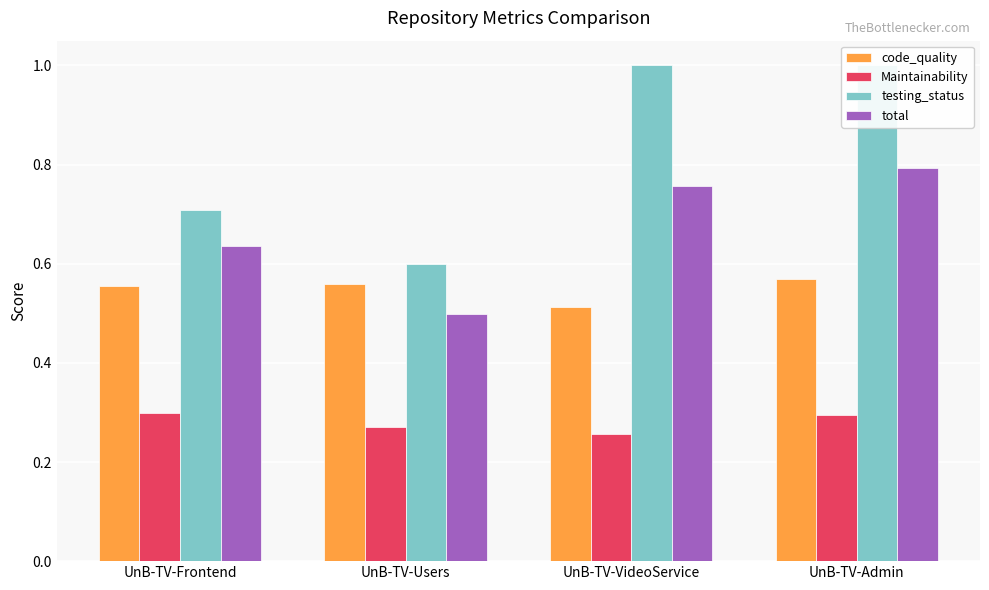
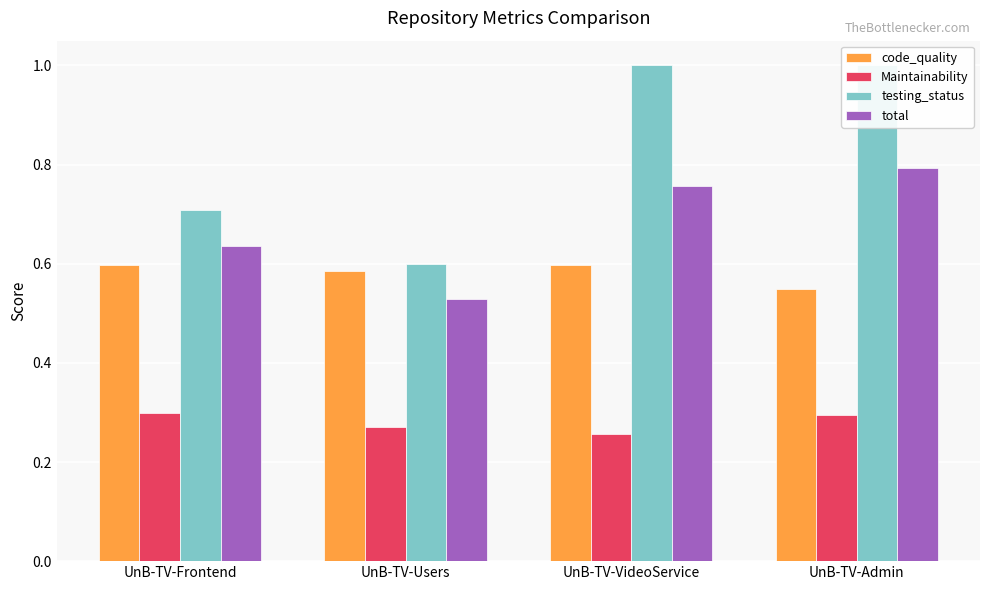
  {
    "code_quality": {
-     "UnB-TV-Frontend": 0.56,
-     "UnB-TV-Users": 0.56,
-     "UnB-TV-VideoService": 0.51,
-     "UnB-TV-Admin": 0.57
+     "UnB-TV-Frontend": 0.60,
+     "UnB-TV-Users": 0.58,
+     "UnB-TV-VideoService": 0.60,
+     "UnB-TV-Admin": 0.55
    },
    "Maintainability": {
      "UnB-TV-Frontend": 0.30,
      "UnB-TV-Users": 0.27,
      "UnB-TV-VideoService": 0.26,
      "UnB-TV-Admin": 0.30
    },
    "testing_status": {
      "UnB-TV-Frontend": 0.71,
      "UnB-TV-Users": 0.60,
      "UnB-TV-VideoService": 1.00
    },
    "total": {
      "UnB-TV-Frontend": 0.63,
-     "UnB-TV-Users": 0.50,
+     "UnB-TV-Users": 0.53,
      "UnB-TV-VideoService": 0.76,
      "UnB-TV-Admin": 0.79
    }
  }
